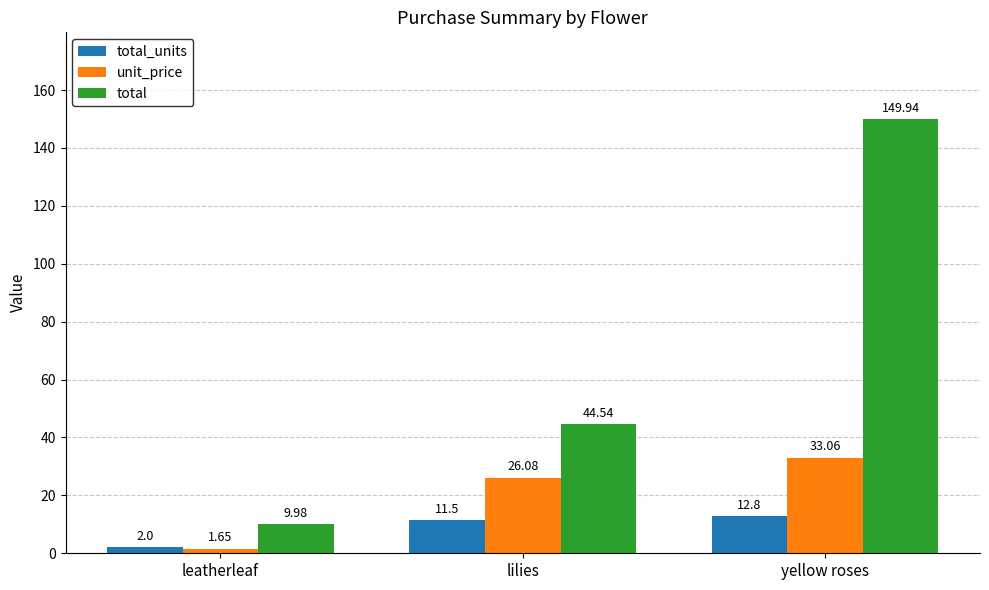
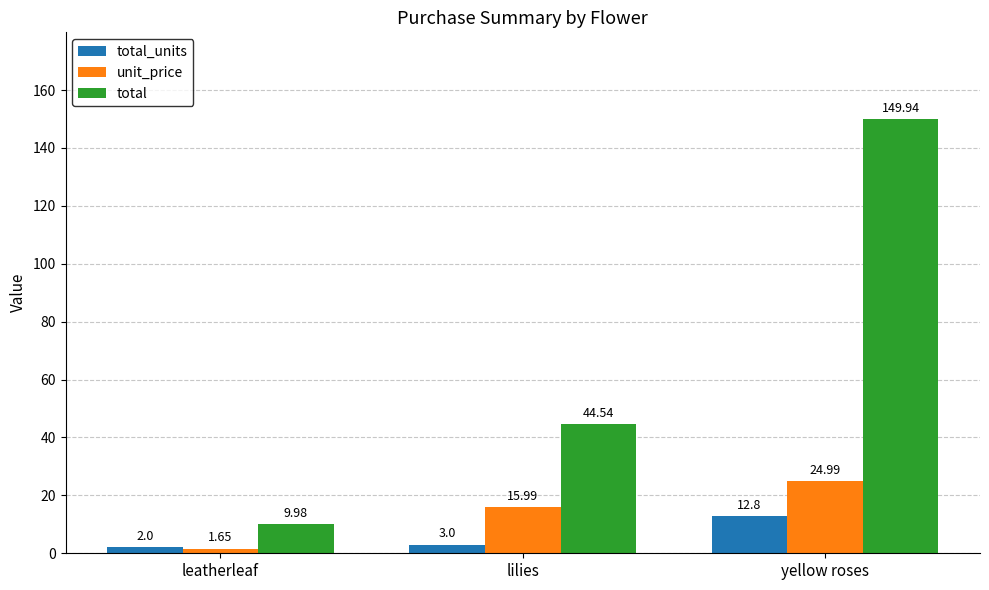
  {
    "total_units": {
      "leatherleaf": 2.0,
-     "lilies": 11.5,
+     "lilies": 3.0,
      "yellow roses": 12.8
    },
    "unit_price": {
      "leatherleaf": 1.65,
-     "lilies": 26.08,
-     "yellow roses": 33.06
+     "lilies": 15.99,
+     "yellow roses": 24.99
    },
    "total": {
      "leatherleaf": 9.98,
      "lilies": 44.54,
      "yellow roses": 149.94
    }
  }
